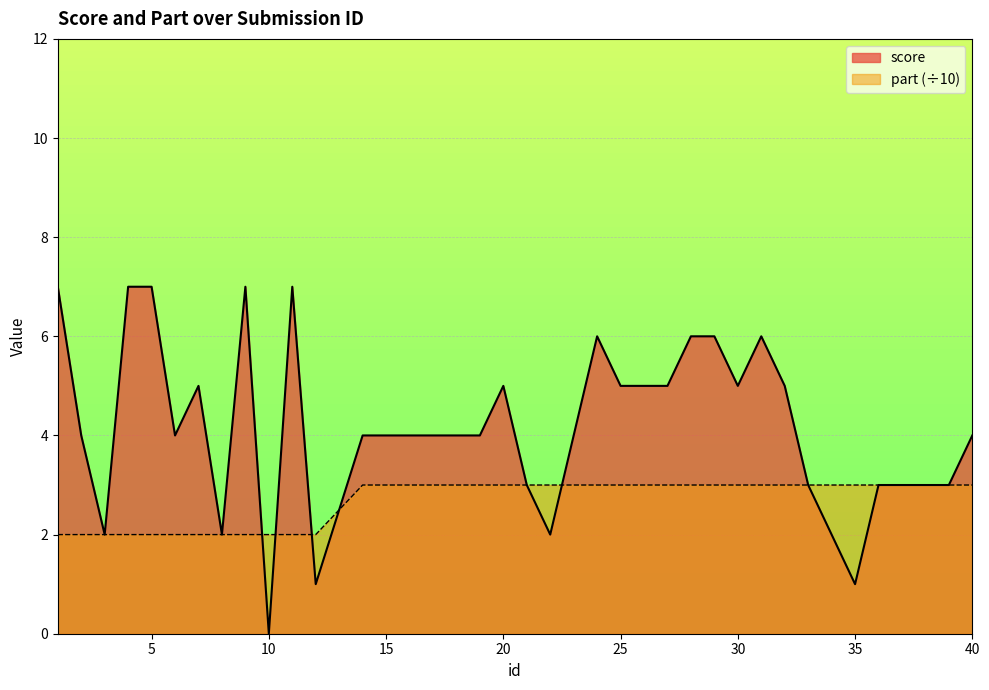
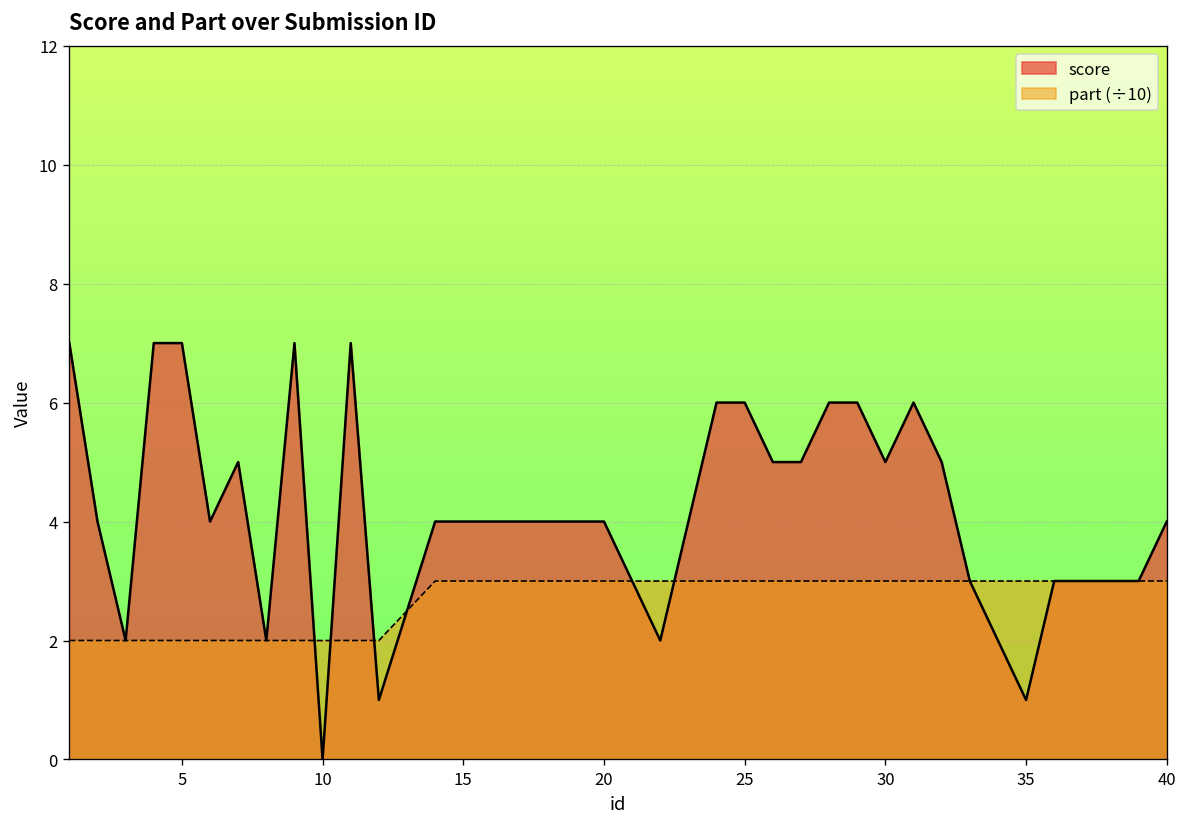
  {
    "score": {
      "5": 7,
      "10": 0,
      "15": 4,
-     "20": 5,
-     "25": 5,
+     "20": 4,
+     "25": 6,
      "30": 5,
      "35": 1,
      "40": 4
    },
    "part (÷10)": {
      "5": 2,
      "10": 2,
      "15": 3,
      "20": 3,
      "25": 3,
      "30": 3,
      "35": 3,
      "40": 3
    }
  }
